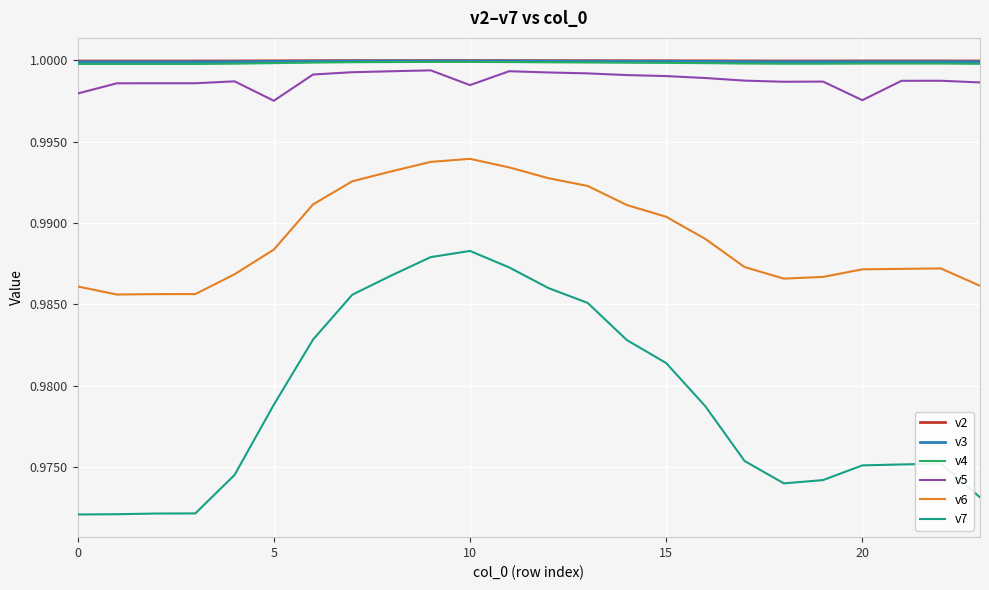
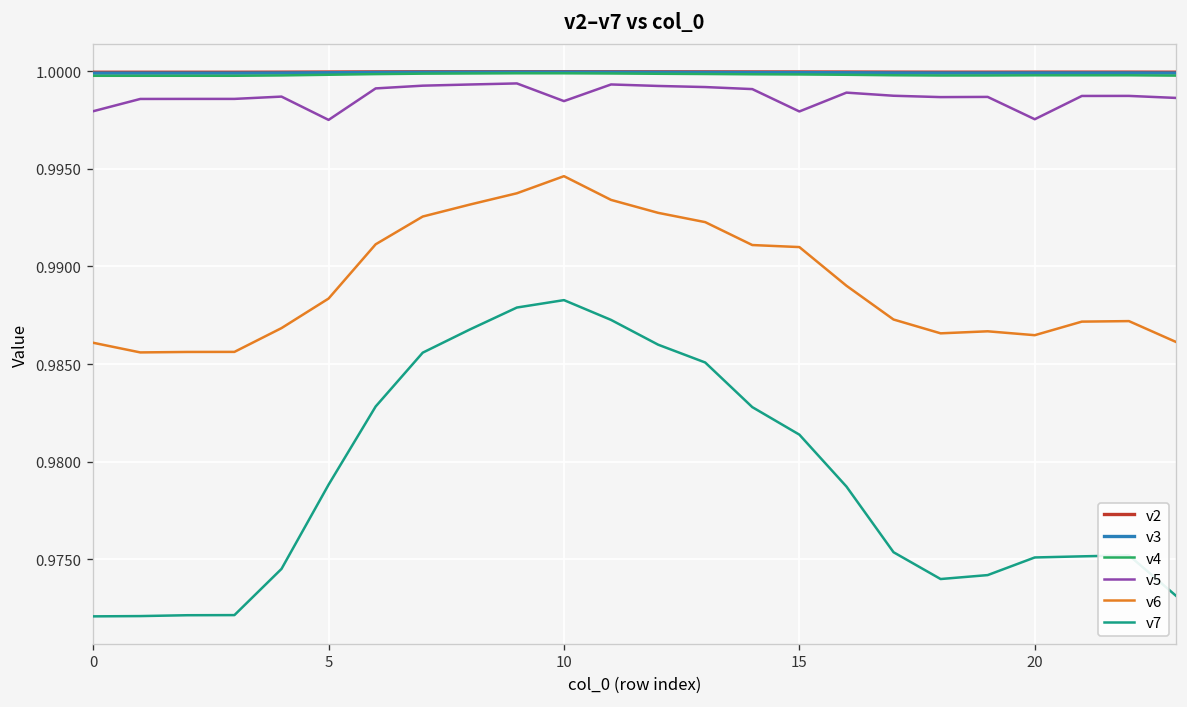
  {
    "v5": {
      "0": 0.9980,
      "5": 0.9975,
      "10": 0.9985,
-     "15": 0.9990,
+     "15": 0.9979,
      "20": 0.9975
    },
    "v6": {
      "0": 0.9861,
      "5": 0.9884,
-     "10": 0.9939,
-     "15": 0.9904,
-     "20": 0.9871
+     "10": 0.9946,
+     "15": 0.9910,
+     "20": 0.9865
    }
  }
